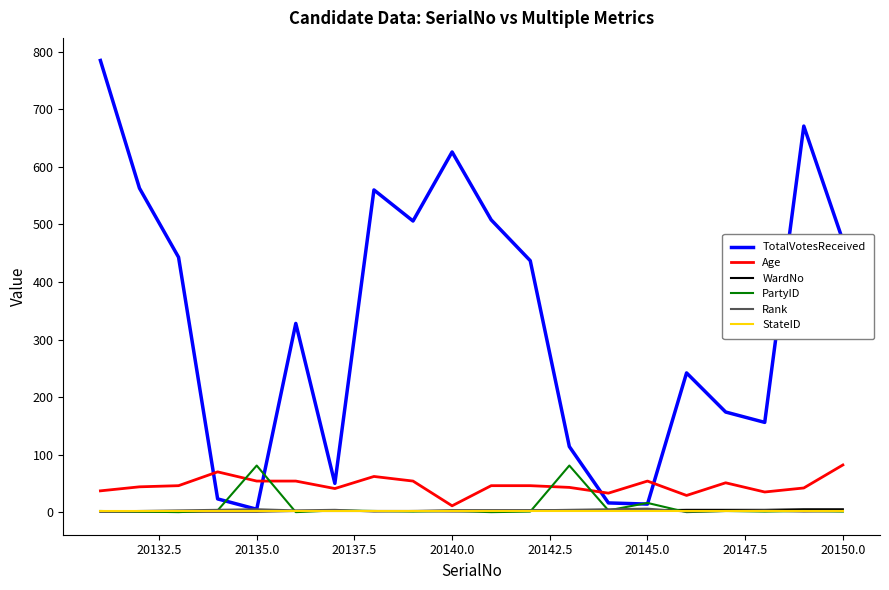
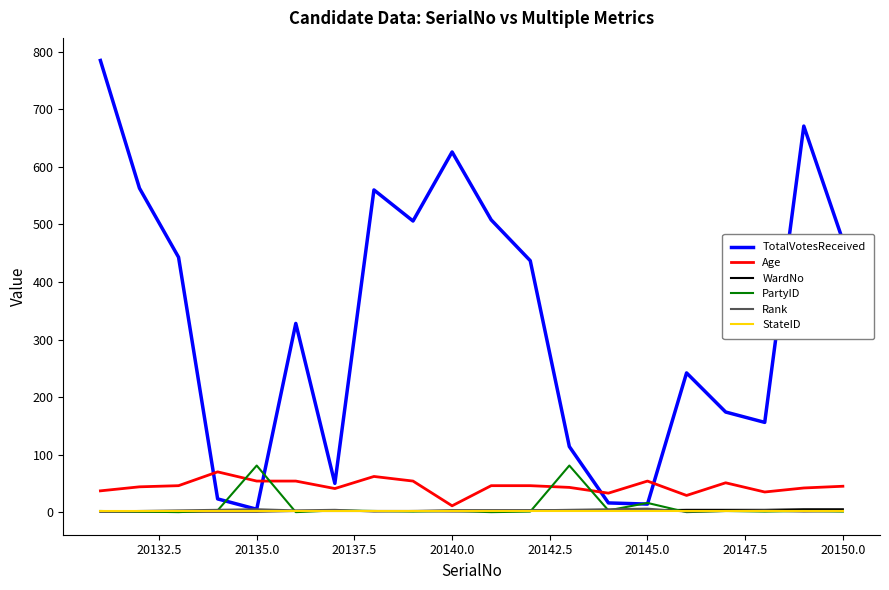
  {
    "TotalVotesReceived": {
      "20140.0": 630
    },
    "Age": {
      "20135.0": 50,
      "20140.0": 10,
      "20145.0": 50,
-     "20150.0": 80
+     "20150.0": 50
    },
    "PartyID": {
      "20135.0": 80
    }
  }
